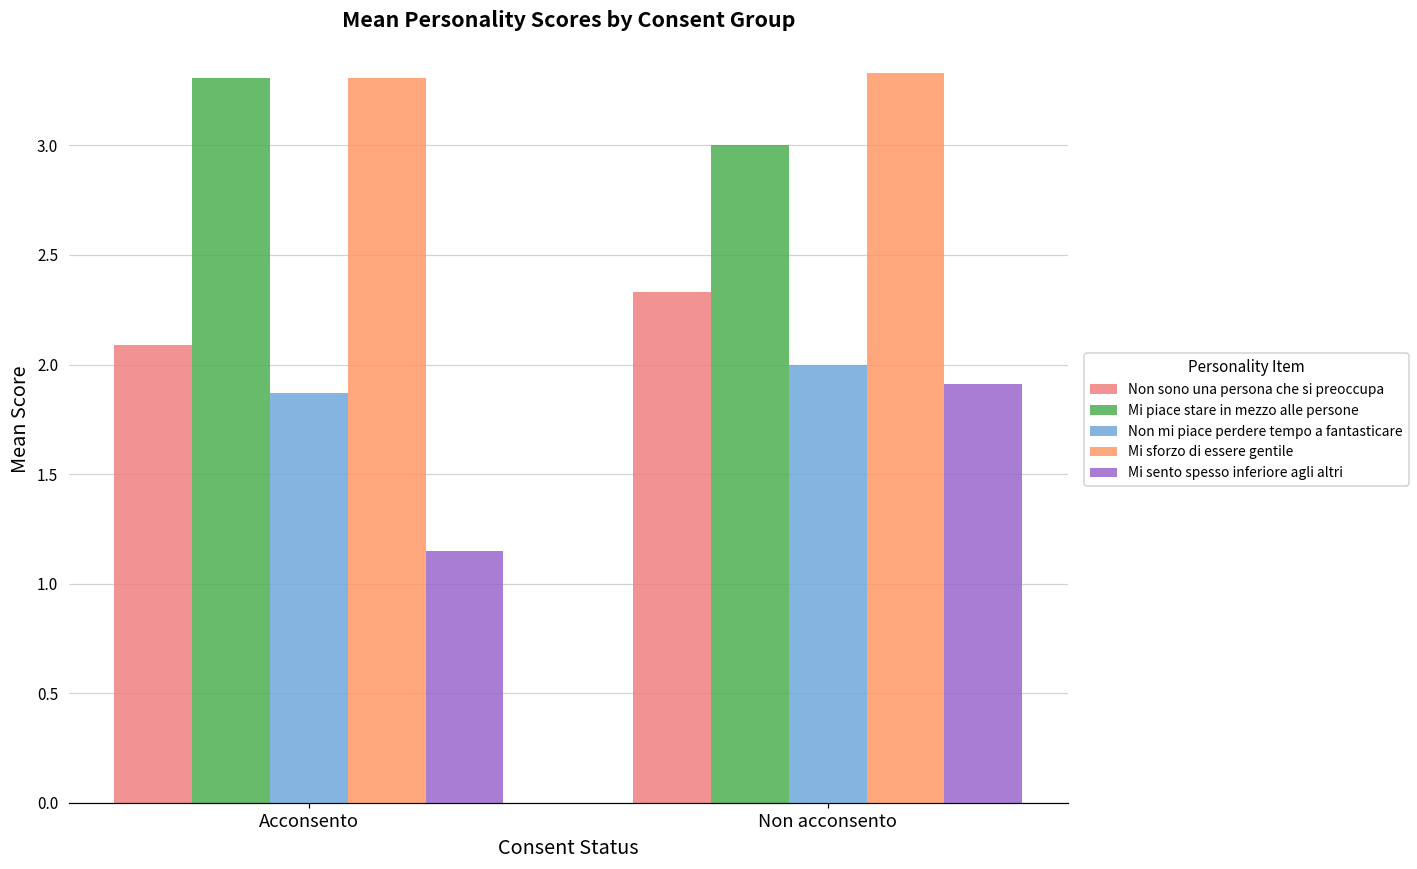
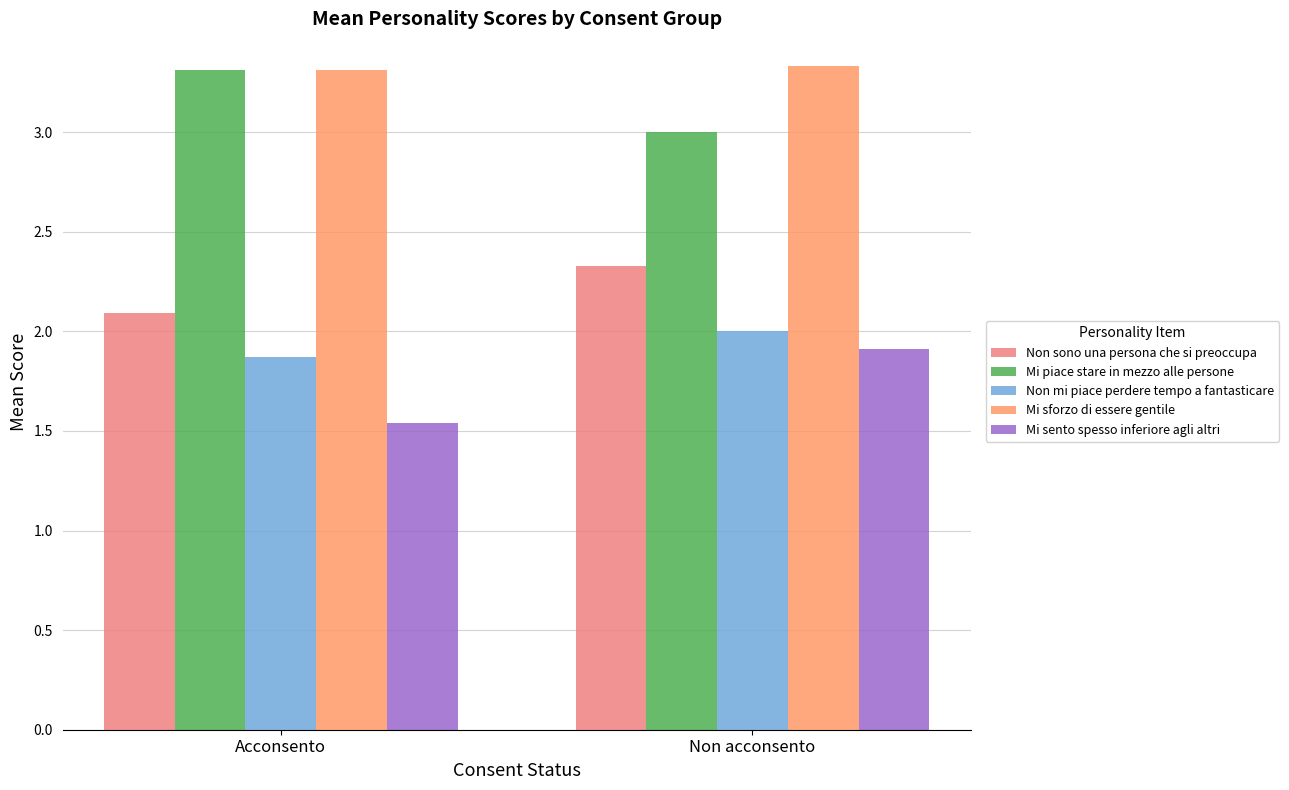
  {
    "Mi piace stare in mezzo alle persone": {
      "Acconsento": 3.31,
      "Non acconsento": 3.00
    },
    "Non mi piace perdere tempo a fantasticare": {
      "Acconsento": 1.87,
      "Non acconsento": 2.00
    },
    "Mi sento spesso inferiore agli altri": {
-     "Acconsento": 1.15,
+     "Acconsento": 1.54,
      "Non acconsento": 1.91
    }
  }
